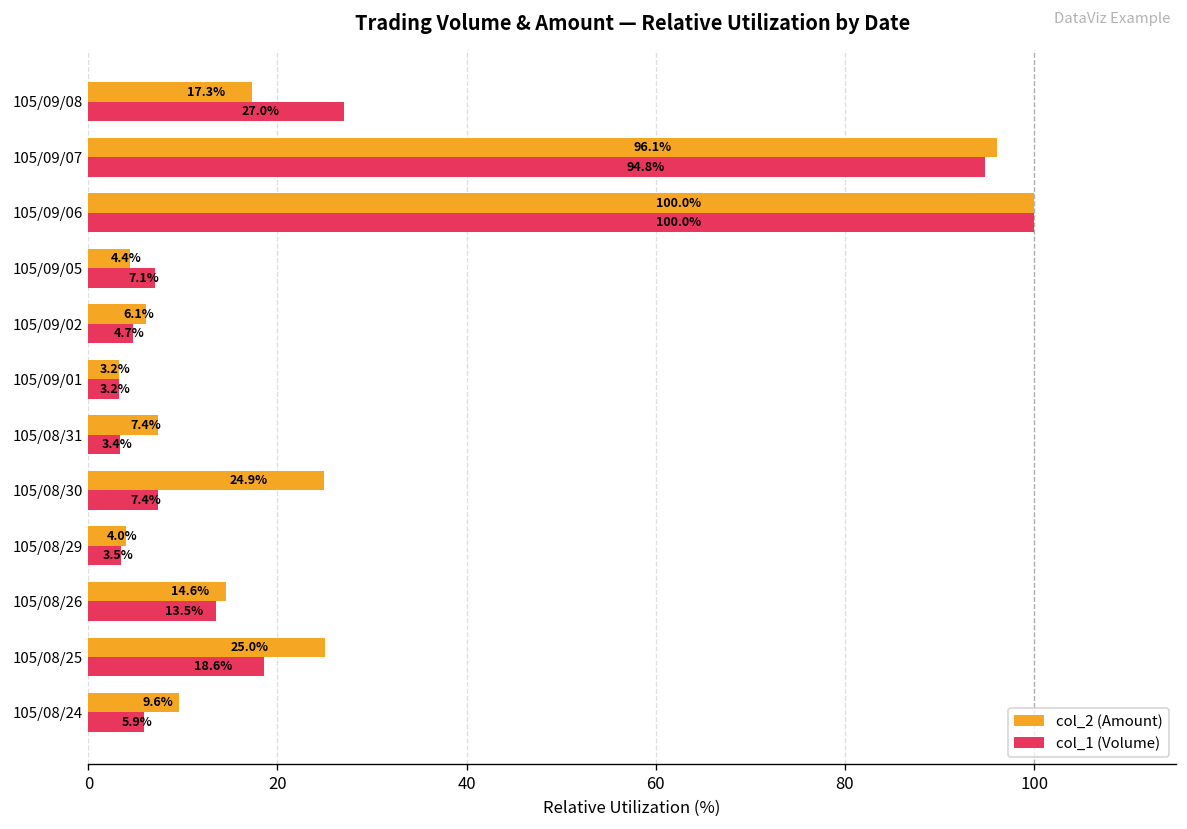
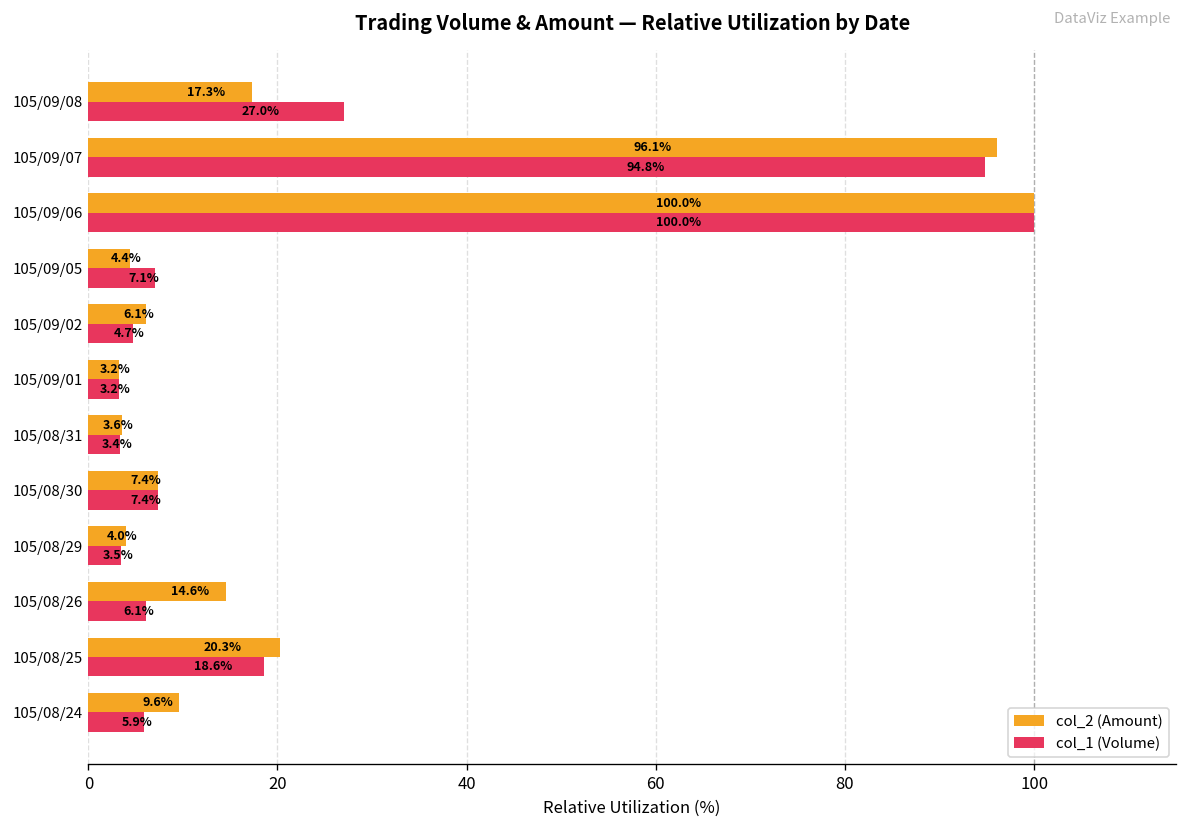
  {
    "col_2 (Amount)": {
      "105/09/08": "17.3%",
      "105/09/07": "96.1%",
      "105/09/06": "100.0%",
      "105/09/05": "4.4%",
      "105/09/02": "6.1%",
      "105/09/01": "3.2%",
-     "105/08/31": "7.4%",
-     "105/08/30": "24.9%",
+     "105/08/31": "3.6%",
+     "105/08/30": "7.4%",
      "105/08/29": "4.0%",
      "105/08/26": "14.6%",
-     "105/08/25": "25.0%",
+     "105/08/25": "20.3%",
      "105/08/24": "9.6%"
    },
    "col_1 (Volume)": {
      "105/09/08": "27.0%",
      "105/09/07": "94.8%",
      "105/09/06": "100.0%",
      "105/09/05": "7.1%",
      "105/09/02": "4.7%",
      "105/09/01": "3.2%",
      "105/08/31": "3.4%",
      "105/08/30": "7.4%",
      "105/08/29": "3.5%",
-     "105/08/26": "13.5%",
+     "105/08/26": "6.1%",
      "105/08/25": "18.6%",
      "105/08/24": "5.9%"
    }
  }
